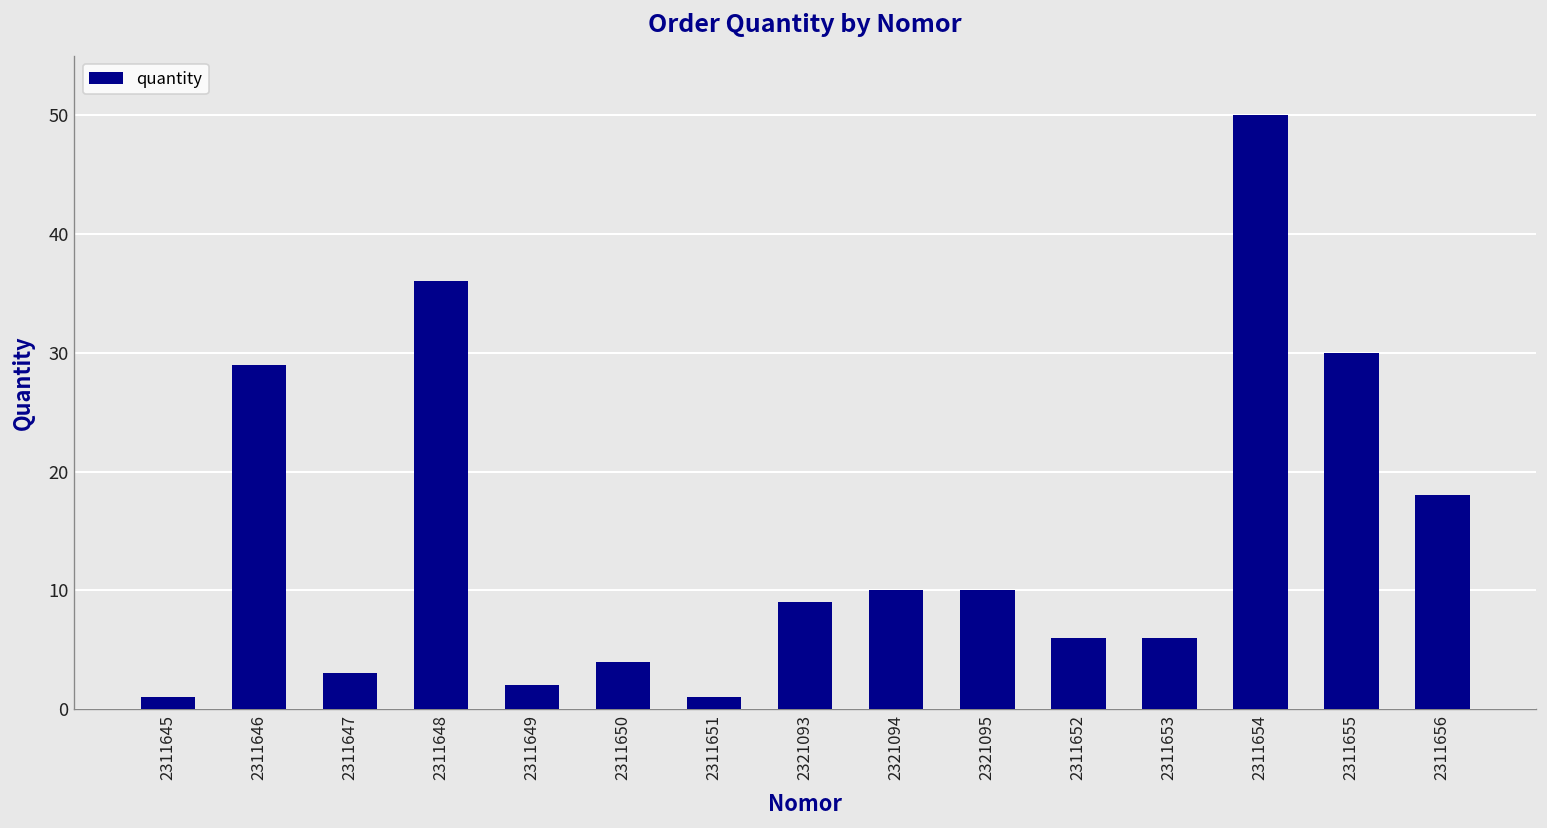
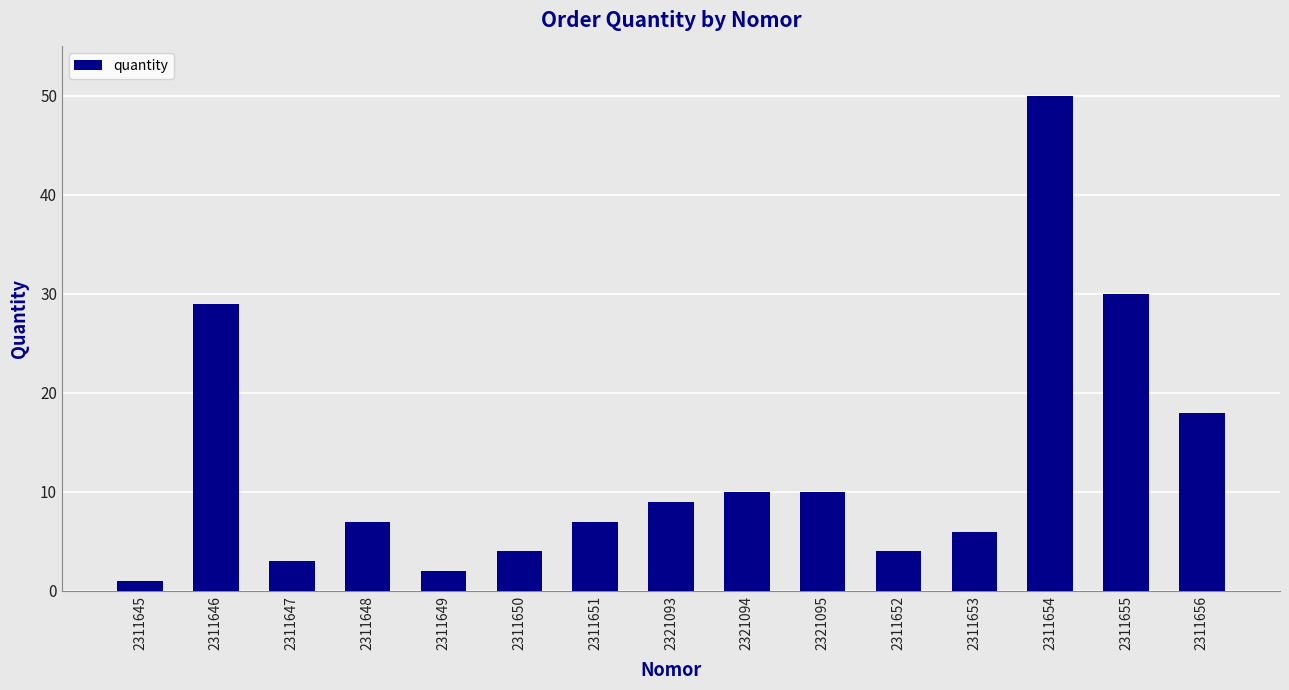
  {
    "2311645": 1,
    "2311646": 29,
    "2311647": 3,
-   "2311648": 36,
+   "2311648": 7,
    "2311649": 2,
    "2311650": 4,
-   "2311651": 1,
+   "2311651": 7,
    "2321093": 9,
    "2321094": 10,
    "2321095": 10,
-   "2311652": 6,
+   "2311652": 4,
    "2311653": 6,
    "2311654": 50,
    "2311655": 30,
    "2311656": 18
  }
